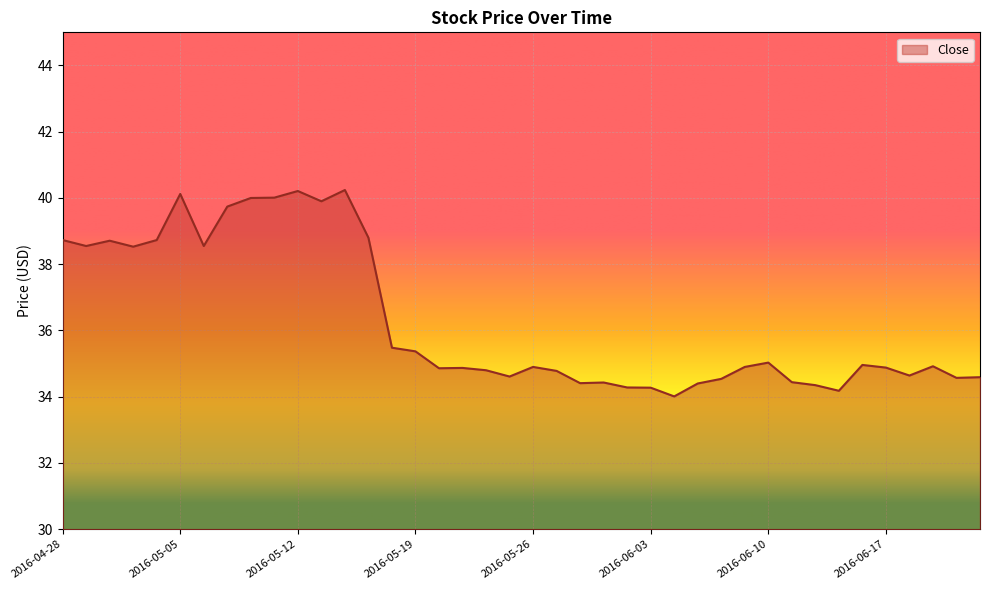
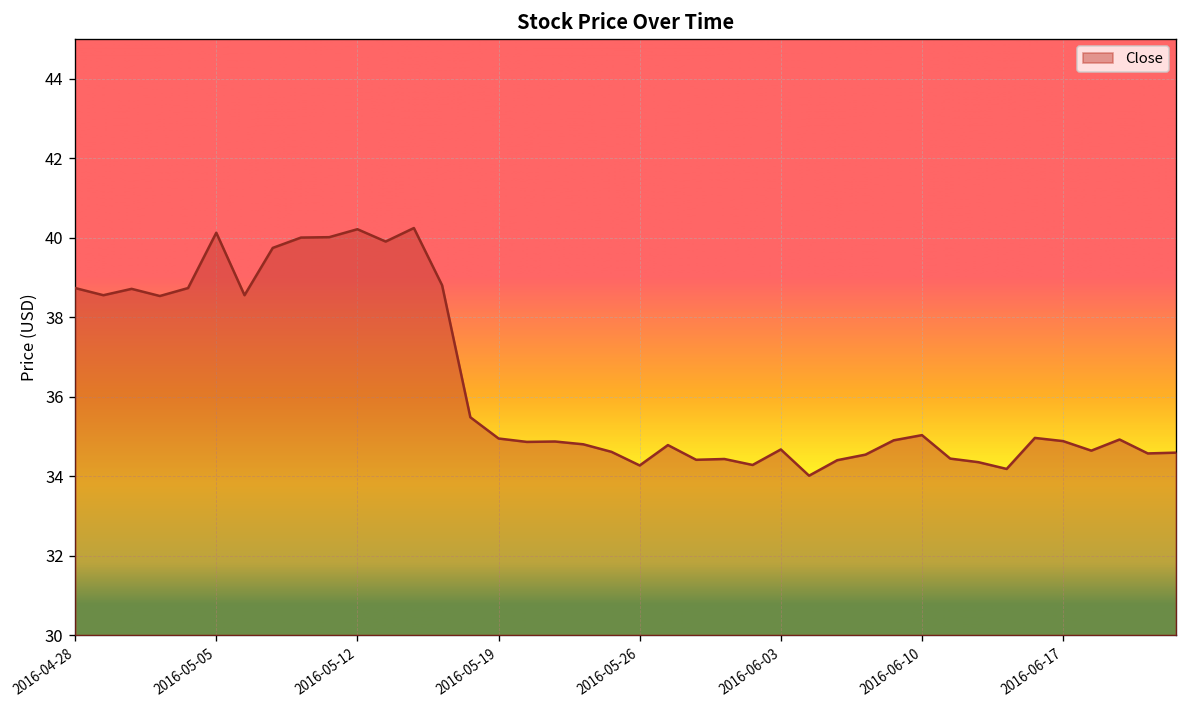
  {
    "2016-04-28": 38.7,
    "2016-05-05": 40.1,
    "2016-05-12": 40.2,
-   "2016-05-19": 35.4,
-   "2016-05-26": 34.9,
-   "2016-06-03": 34.3,
+   "2016-05-19": 34.9,
+   "2016-05-26": 34.3,
+   "2016-06-03": 34.7,
    "2016-06-10": 35.0,
    "2016-06-17": 34.9
  }
